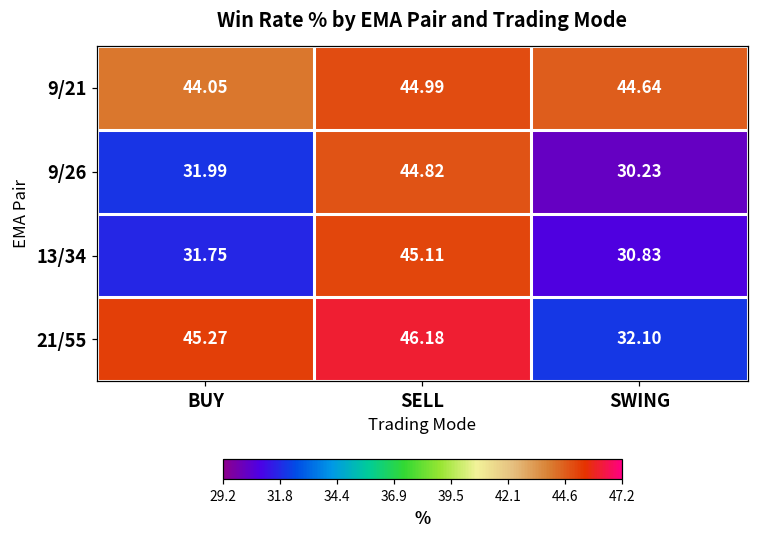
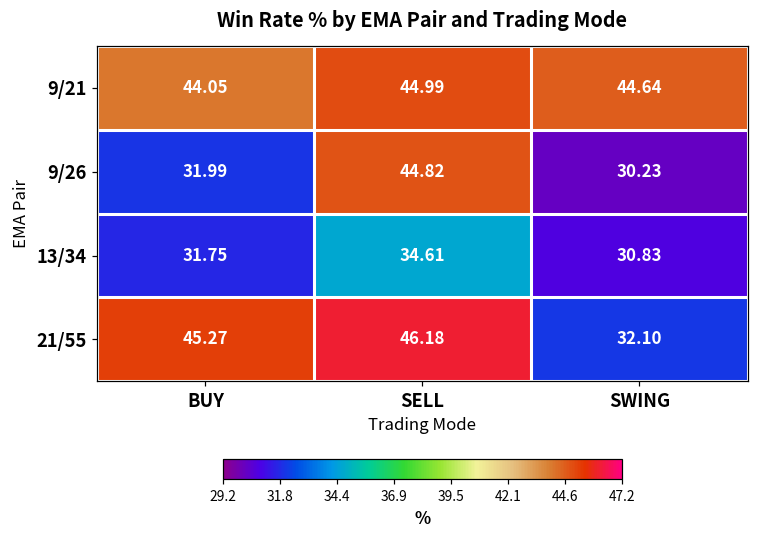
  {
    "9/21": {
      "BUY": 44.05,
      "SELL": 44.99,
      "SWING": 44.64
    },
    "9/26": {
      "BUY": 31.99,
      "SELL": 44.82,
      "SWING": 30.23
    },
    "13/34": {
      "BUY": 31.75,
-     "SELL": 45.11,
+     "SELL": 34.61,
      "SWING": 30.83
    },
    "21/55": {
      "BUY": 45.27,
      "SELL": 46.18,
      "SWING": 32.10
    }
  }
